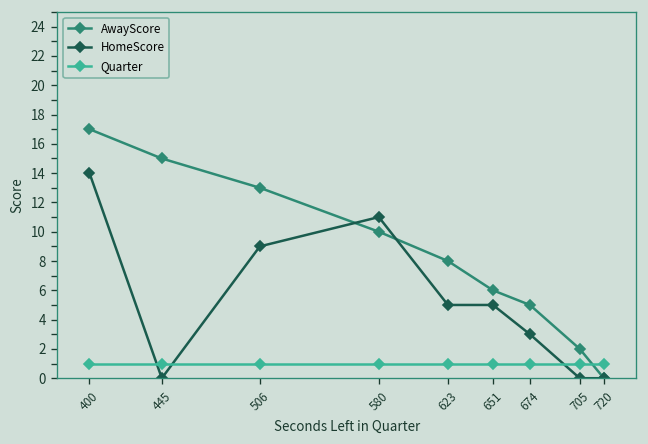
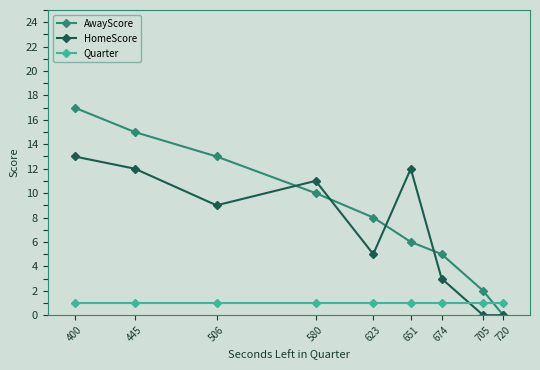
  {
    "HomeScore": {
-     "400": 14,
-     "445": 0,
+     "400": 13,
+     "445": 12,
      "506": 9,
      "580": 11,
      "623": 5,
-     "651": 5,
+     "651": 12,
      "674": 3,
      "705": 0
    }
  }
